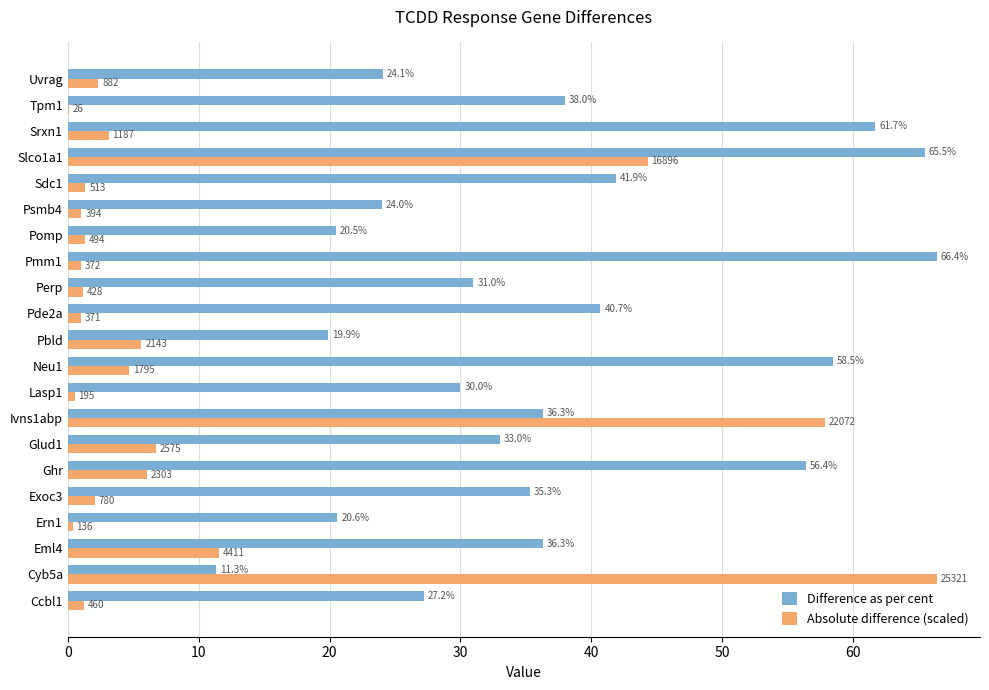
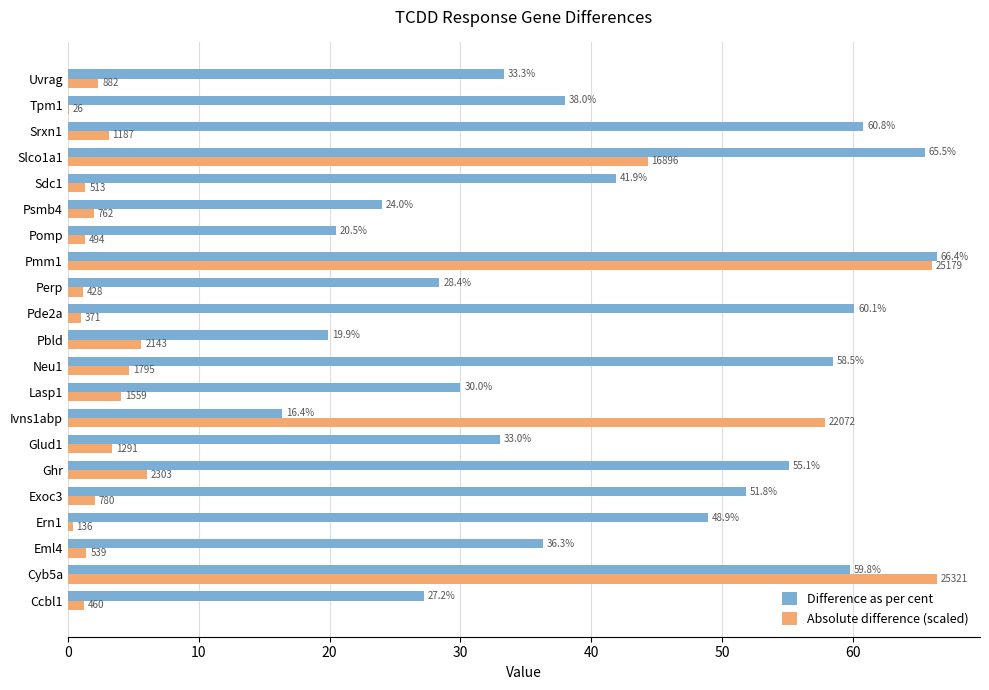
  {
    "Difference as per cent": {
-     "Uvrag": "24.1%",
+     "Uvrag": "33.3%",
      "Tpm1": "38.0%",
-     "Srxn1": "61.7%",
+     "Srxn1": "60.8%",
      "Slco1a1": "65.5%",
      "Sdc1": "41.9%",
      "Psmb4": "24.0%",
      "Pomp": "20.5%",
      "Pmm1": "66.4%",
-     "Perp": "31.0%",
-     "Pde2a": "40.7%",
+     "Perp": "28.4%",
+     "Pde2a": "60.1%",
      "Pbld": "19.9%",
      "Neu1": "58.5%",
      "Lasp1": "30.0%",
-     "Ivns1abp": "36.3%",
+     "Ivns1abp": "16.4%",
      "Glud1": "33.0%",
-     "Ghr": "56.4%",
-     "Exoc3": "35.3%",
-     "Ern1": "20.6%",
+     "Ghr": "55.1%",
+     "Exoc3": "51.8%",
+     "Ern1": "48.9%",
      "Eml4": "36.3%",
-     "Cyb5a": "11.3%",
+     "Cyb5a": "59.8%",
      "Ccbl1": "27.2%"
    },
    "Absolute difference (scaled)": {
-     "Psmb4": "394",
-     "Pmm1": "372",
-     "Lasp1": "195",
-     "Glud1": "2575",
-     "Eml4": "4411"
+     "Psmb4": "762",
+     "Pmm1": "25179",
+     "Lasp1": "1559",
+     "Glud1": "1291",
+     "Eml4": "539"
    }
  }
